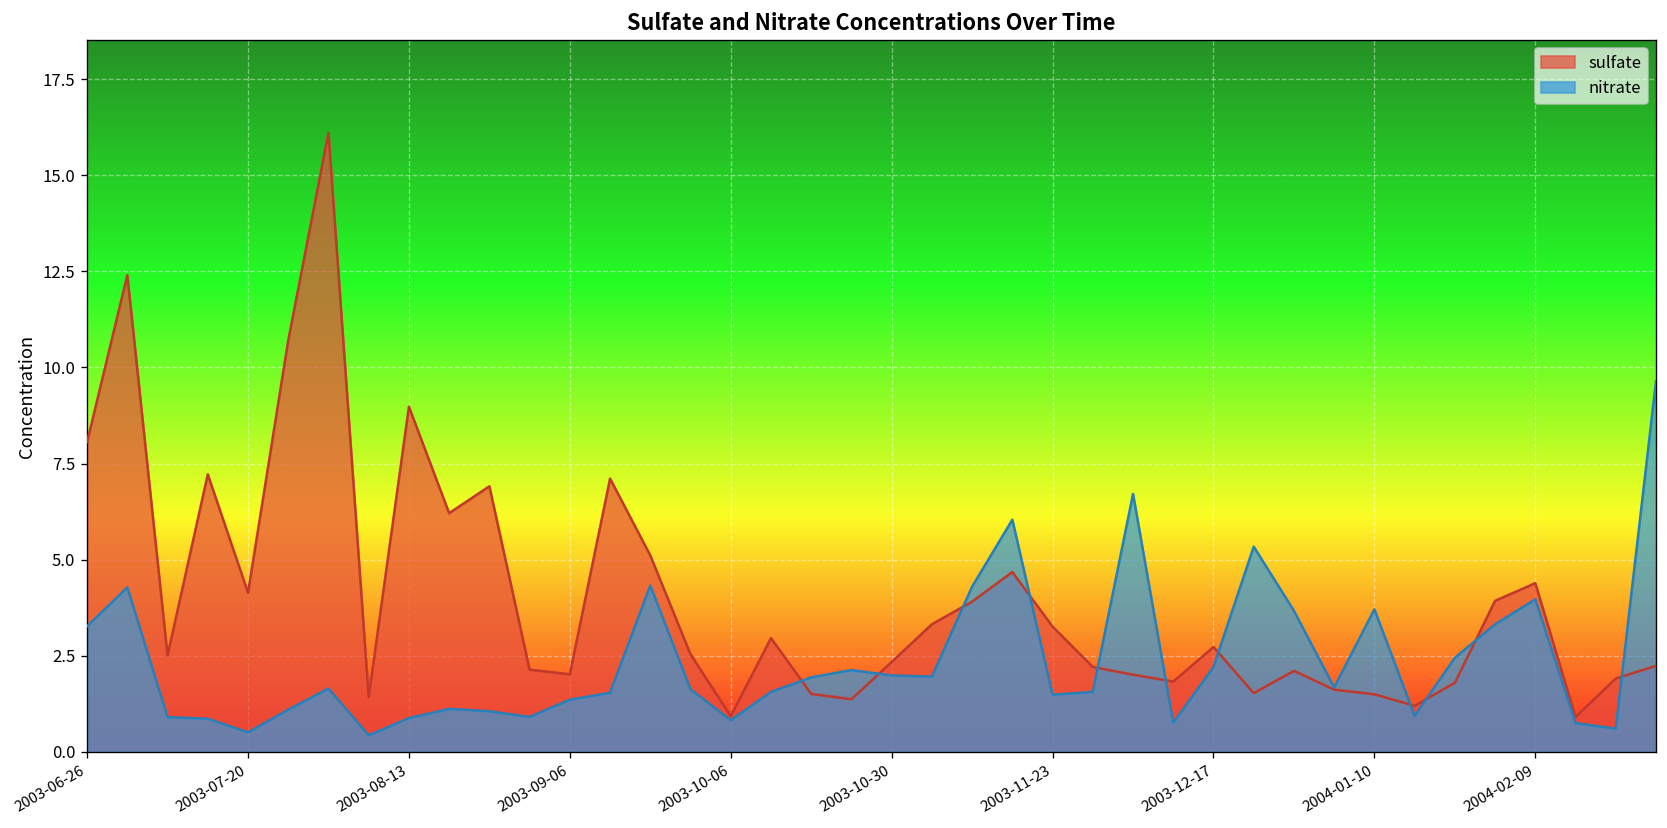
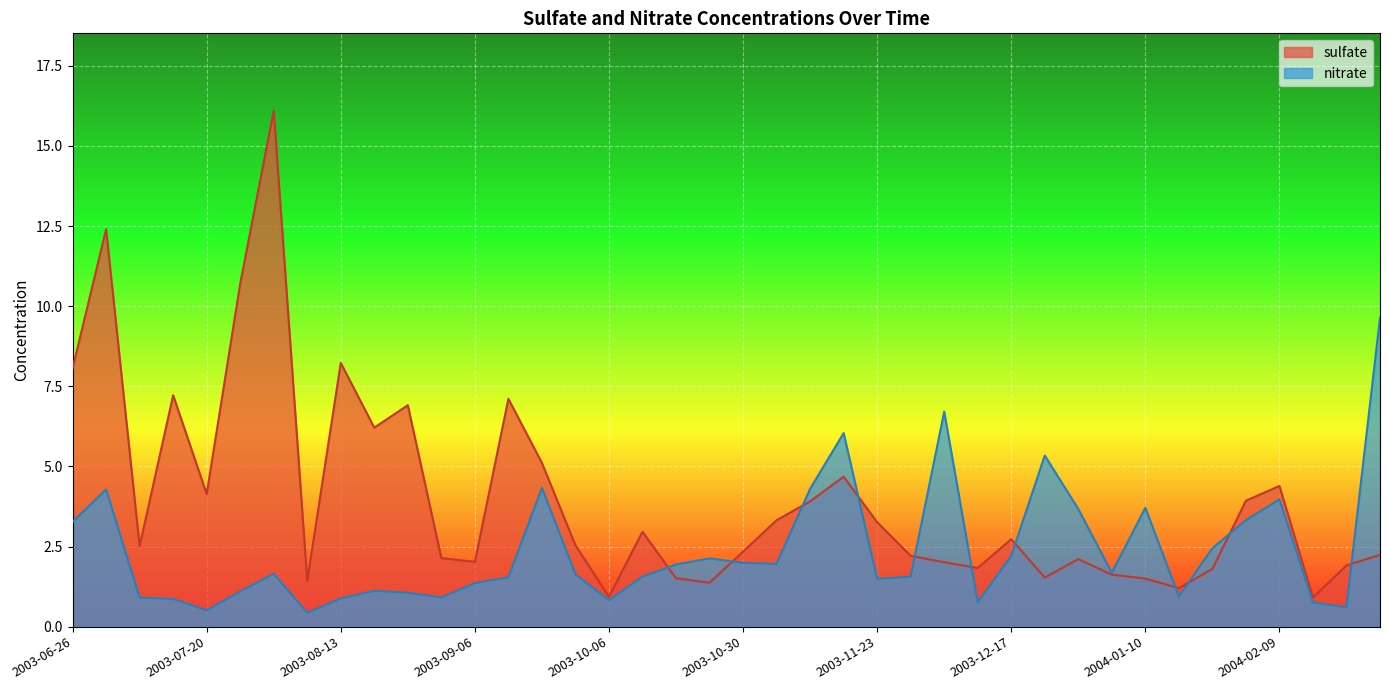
  {
    "sulfate": {
      "2003-06-26": 8.1,
      "2003-07-20": 4.1,
-     "2003-08-13": 9.0,
+     "2003-08-13": 8.2,
      "2003-09-06": 2.0,
      "2003-10-06": 0.9,
      "2003-10-30": 2.3,
      "2003-11-23": 3.3,
      "2003-12-17": 2.7,
      "2004-01-10": 1.5,
      "2004-02-09": 4.4
    },
    "nitrate": {
      "2003-06-26": 3.3,
      "2003-07-20": 0.5,
      "2003-08-13": 0.9,
      "2003-09-06": 1.4,
      "2003-10-06": 0.8,
      "2003-10-30": 2.0,
      "2003-11-23": 1.5,
      "2003-12-17": 2.2,
      "2004-01-10": 3.7,
      "2004-02-09": 4.0
    }
  }
